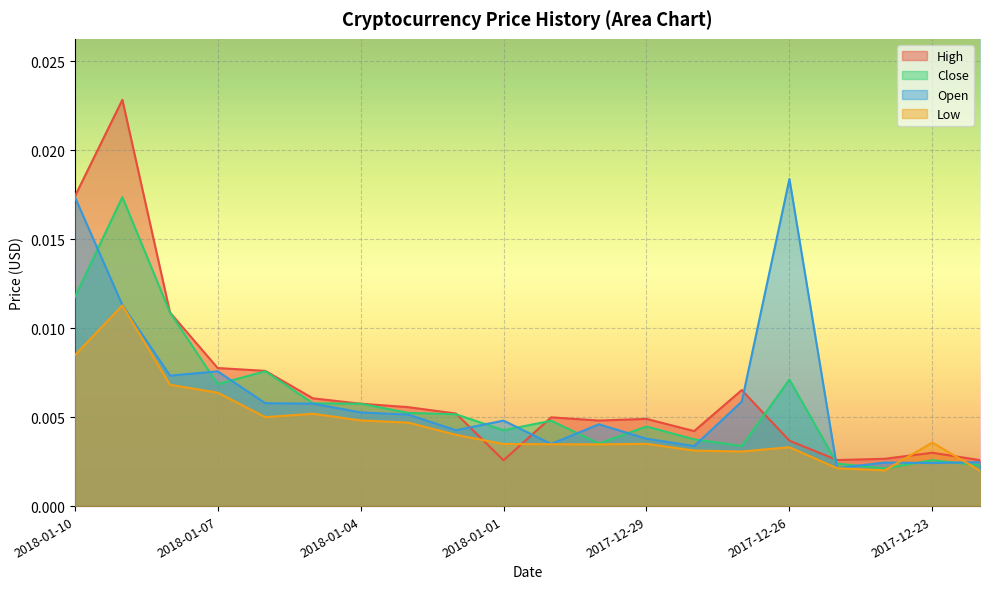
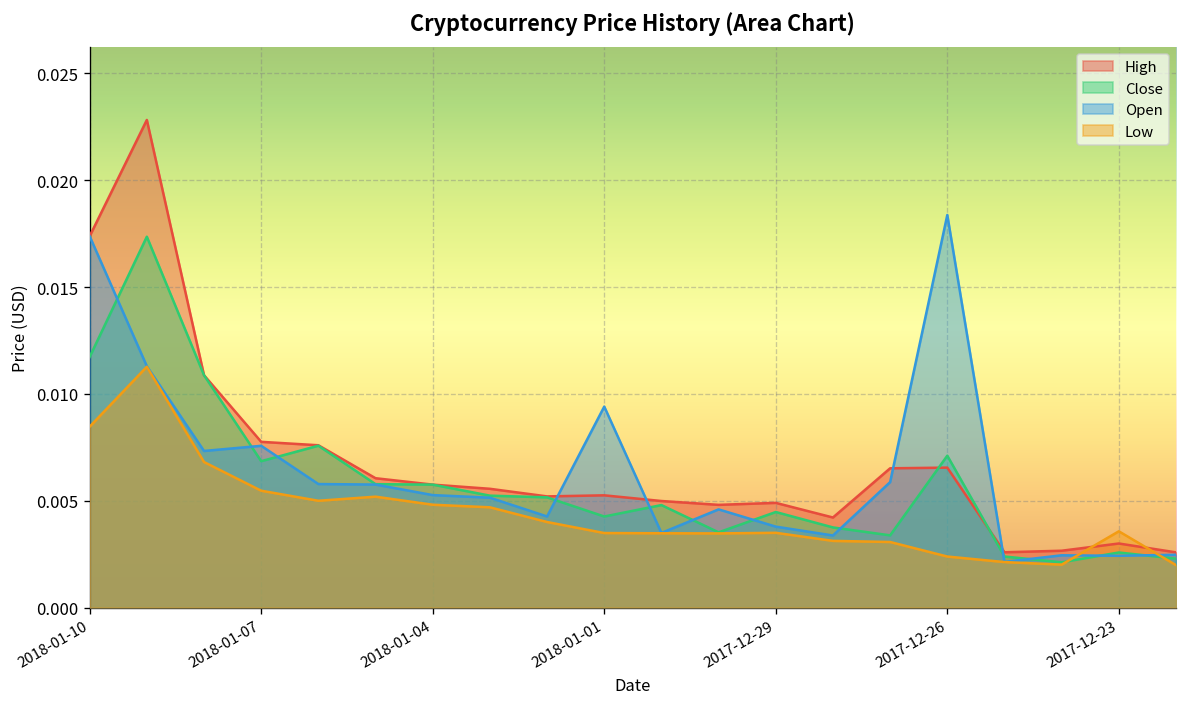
  {
    "High": {
      "2018-01-07": 0.0078,
-     "2018-01-01": 0.0026,
+     "2018-01-01": 0.0053,
      "2017-12-29": 0.0049,
-     "2017-12-26": 0.0037,
+     "2017-12-26": 0.0065,
      "2017-12-23": 0.0030
    },
    "Close": {
      "2018-01-10": 0.0117,
      "2018-01-07": 0.0068,
      "2018-01-01": 0.0043,
      "2017-12-29": 0.0045,
      "2017-12-26": 0.0071,
      "2017-12-23": 0.0026
    },
    "Open": {
      "2018-01-07": 0.0076,
      "2018-01-04": 0.0053,
-     "2018-01-01": 0.0048,
+     "2018-01-01": 0.0094,
      "2017-12-29": 0.0038,
      "2017-12-26": 0.0184,
      "2017-12-23": 0.0024
    },
    "Low": {
      "2018-01-10": 0.0085,
-     "2018-01-07": 0.0064,
+     "2018-01-07": 0.0055,
      "2018-01-04": 0.0048,
      "2018-01-01": 0.0035,
      "2017-12-29": 0.0035,
-     "2017-12-26": 0.0033,
+     "2017-12-26": 0.0024,
      "2017-12-23": 0.0036
    }
  }
